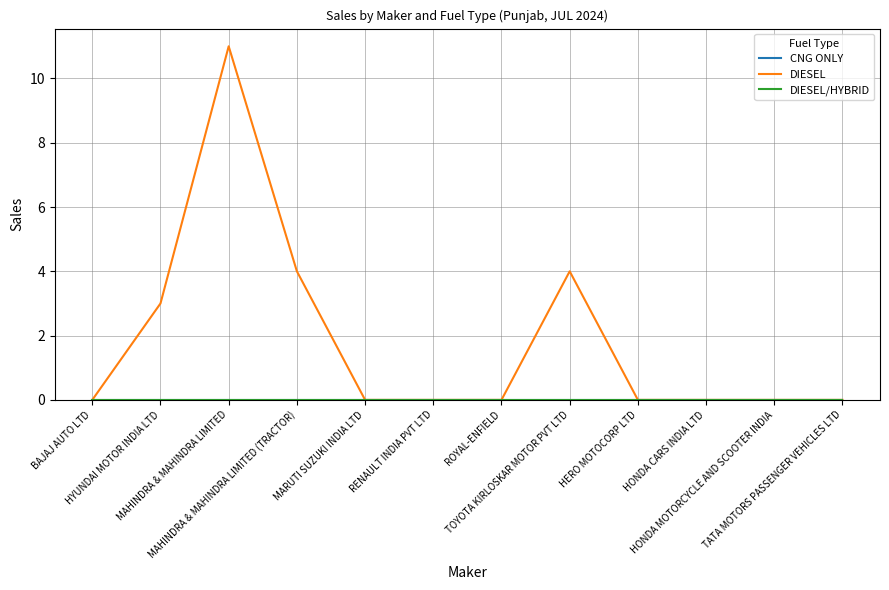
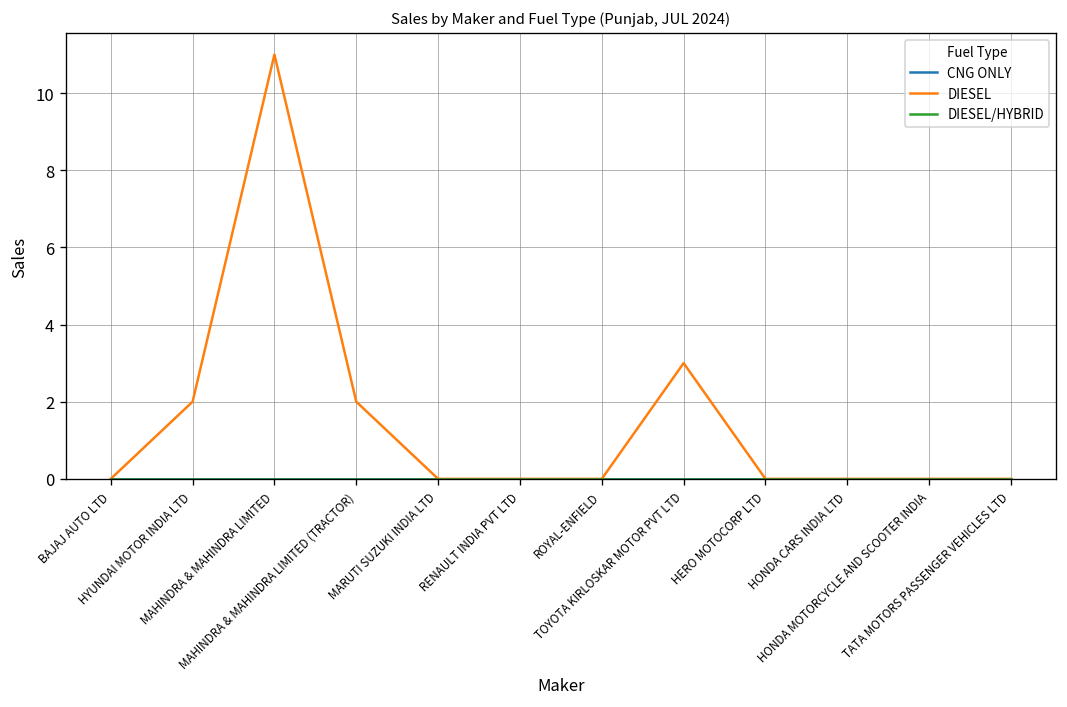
  {
    "DIESEL/HYBRID": {
      "HYUNDAI MOTOR INDIA LTD": 0,
      "MAHINDRA & MAHINDRA LIMITED": 0,
      "MAHINDRA & MAHINDRA LIMITED (TRACTOR)": 0,
      "TOYOTA KIRLOSKAR MOTOR PVT LTD": 0
    },
    "DIESEL": {
-     "HYUNDAI MOTOR INDIA LTD": 3,
+     "HYUNDAI MOTOR INDIA LTD": 2,
      "MAHINDRA & MAHINDRA LIMITED": 11,
-     "MAHINDRA & MAHINDRA LIMITED (TRACTOR)": 4,
-     "TOYOTA KIRLOSKAR MOTOR PVT LTD": 4
+     "MAHINDRA & MAHINDRA LIMITED (TRACTOR)": 2,
+     "TOYOTA KIRLOSKAR MOTOR PVT LTD": 3
    }
  }
